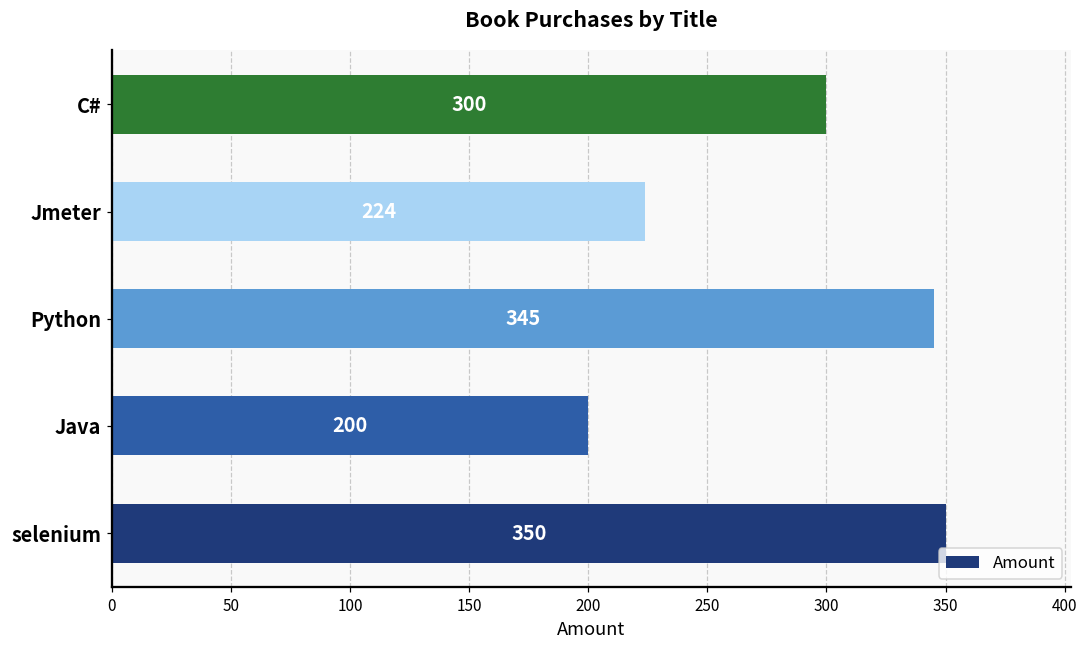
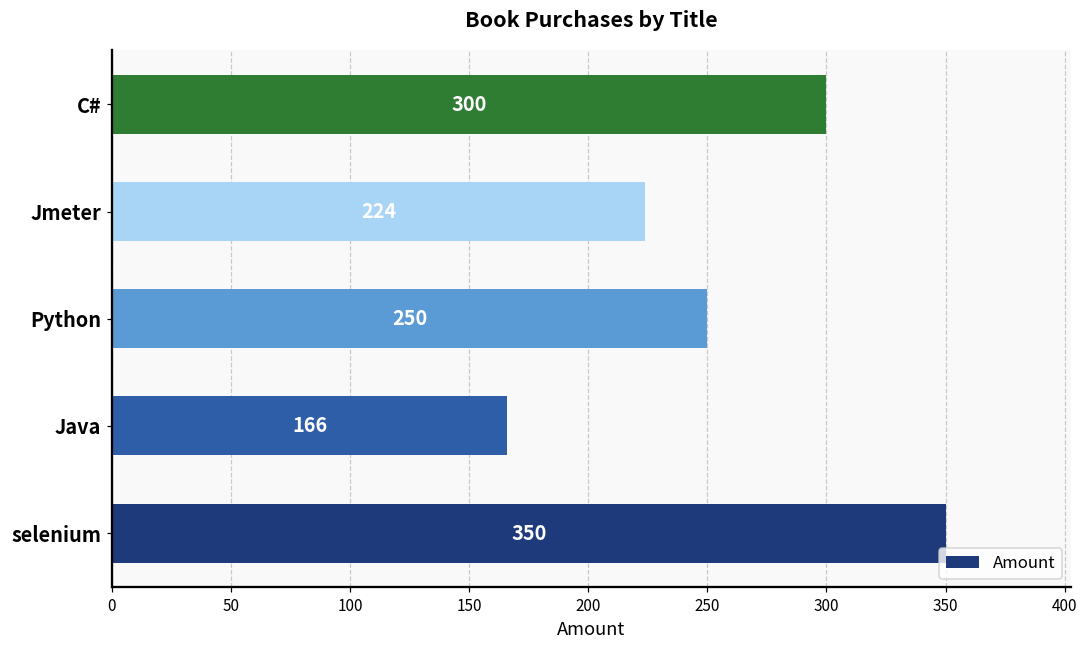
  {
    "C#": 300,
    "Jmeter": 224,
-   "Python": 345,
-   "Java": 200,
+   "Python": 250,
+   "Java": 166,
    "selenium": 350
  }
